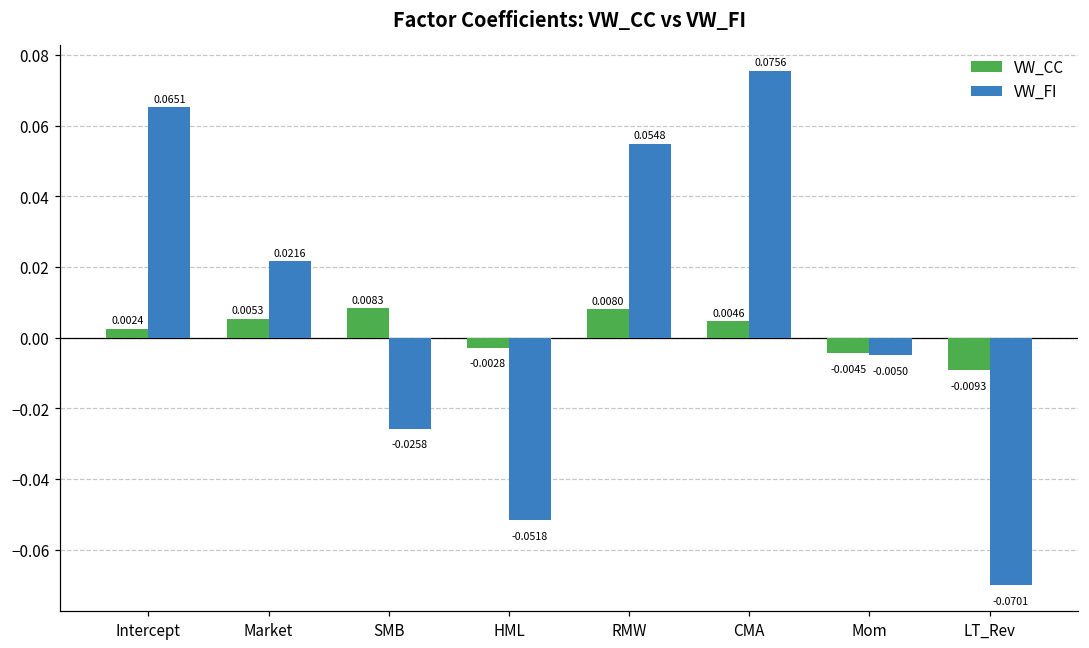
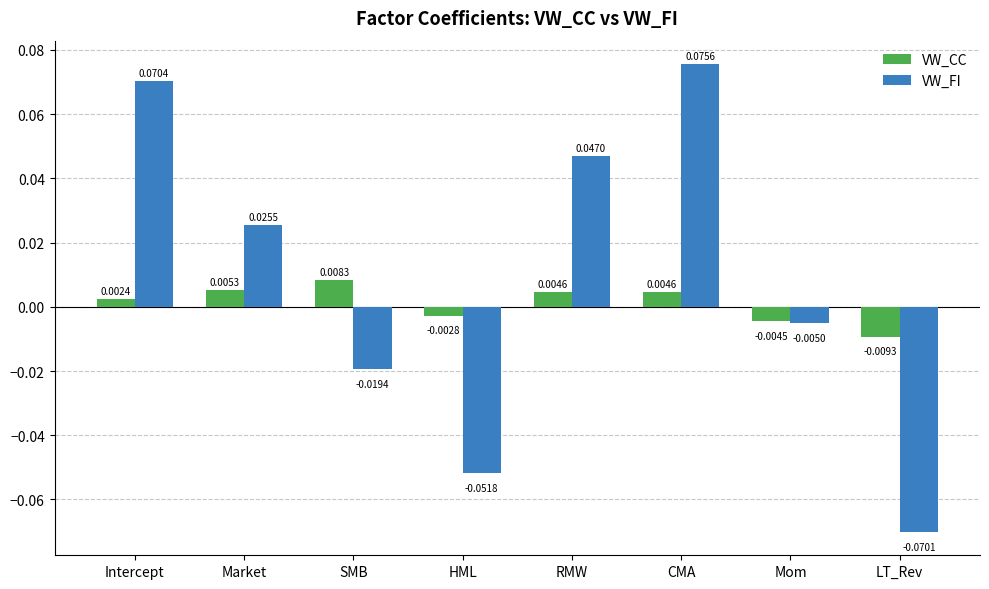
  {
    "VW_CC": {
      "Intercept": 0.0024,
      "Market": 0.0053,
      "SMB": 0.0083,
      "HML": -0.0028,
-     "RMW": 0.0080,
+     "RMW": 0.0046,
      "CMA": 0.0046,
      "Mom": -0.0045,
      "LT_Rev": -0.0093
    },
    "VW_FI": {
-     "Intercept": 0.0651,
-     "Market": 0.0216,
-     "SMB": -0.0258,
+     "Intercept": 0.0704,
+     "Market": 0.0255,
+     "SMB": -0.0194,
      "HML": -0.0518,
-     "RMW": 0.0548,
+     "RMW": 0.0470,
      "CMA": 0.0756,
      "Mom": -0.0050,
      "LT_Rev": -0.0701
    }
  }
